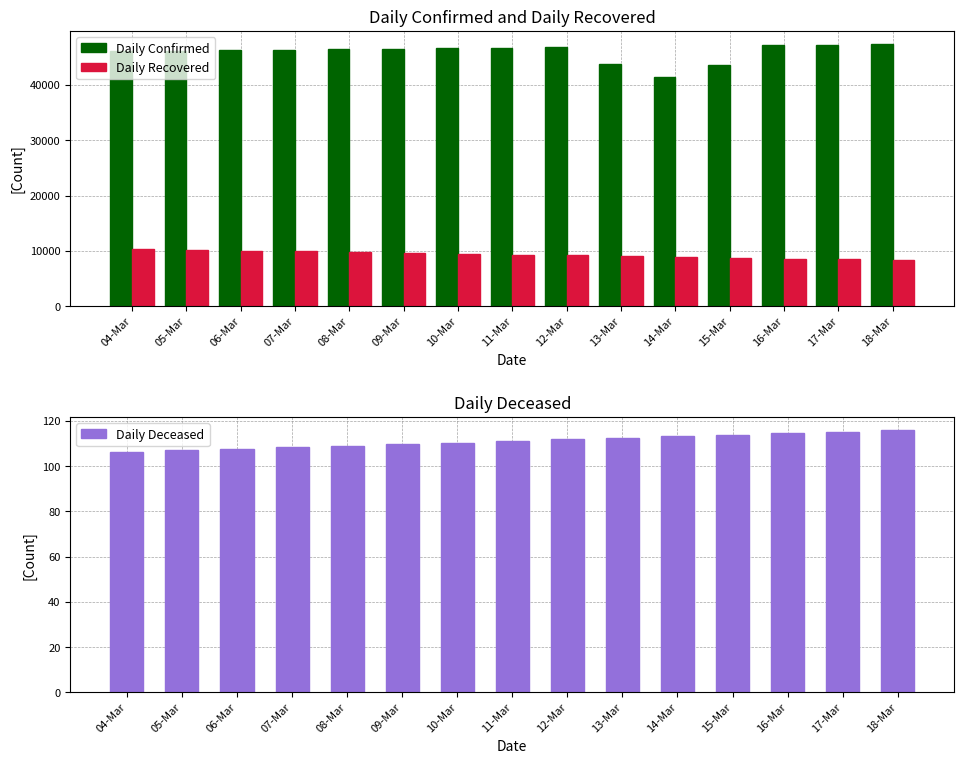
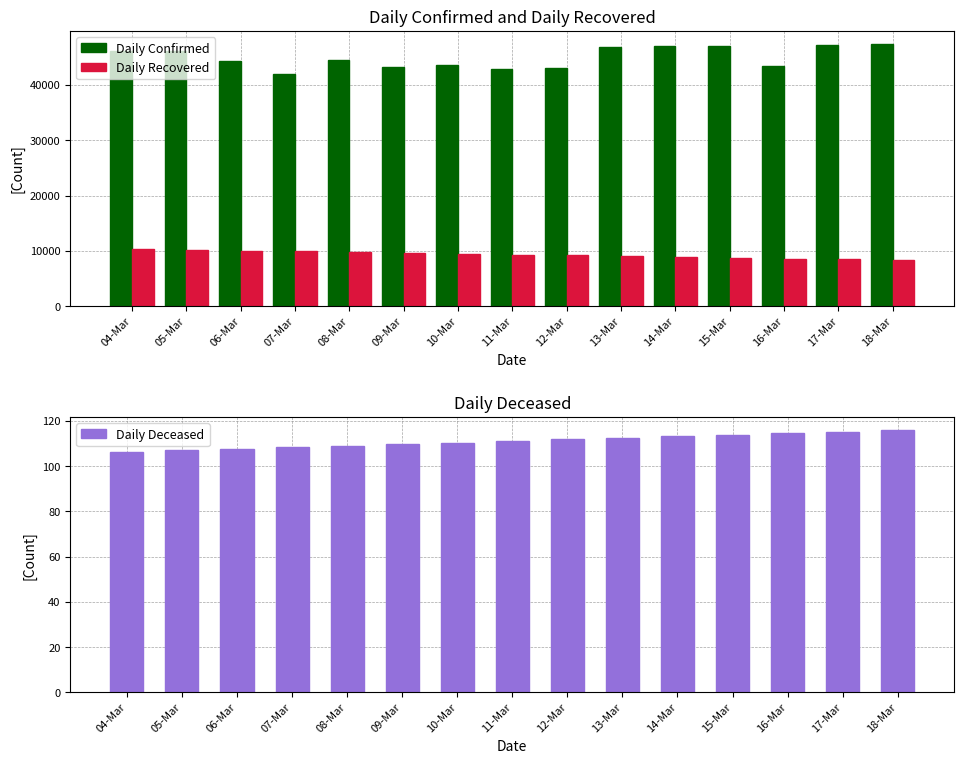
  {
    "Daily Confirmed and Daily Recovered": {
      "Daily Confirmed": {
-       "06-Mar": 46000,
-       "07-Mar": 46000,
-       "08-Mar": 46000,
-       "09-Mar": 47000,
-       "10-Mar": 47000,
-       "11-Mar": 47000,
-       "12-Mar": 47000,
-       "13-Mar": 44000,
-       "14-Mar": 41000,
-       "15-Mar": 44000,
-       "16-Mar": 47000,
+       "06-Mar": 44000,
+       "07-Mar": 42000,
+       "08-Mar": 45000,
+       "09-Mar": 43000,
+       "10-Mar": 44000,
+       "11-Mar": 43000,
+       "12-Mar": 43000,
+       "13-Mar": 47000,
+       "14-Mar": 47000,
+       "15-Mar": 47000,
+       "16-Mar": 43000,
        "17-Mar": 47000,
        "18-Mar": 47000
      },
      "Daily Recovered": {
        "04-Mar": 10000,
        "05-Mar": 10000,
        "06-Mar": 10000,
        "07-Mar": 10000,
        "08-Mar": 10000,
        "09-Mar": 10000,
        "10-Mar": 9000,
        "11-Mar": 9000,
        "12-Mar": 9000,
        "13-Mar": 9000,
        "14-Mar": 9000,
        "15-Mar": 9000,
        "16-Mar": 9000,
        "17-Mar": 8000,
        "18-Mar": 8000
      }
    },
    "Daily Deceased": {
      "04-Mar": 106,
      "05-Mar": 107,
      "06-Mar": 108,
      "07-Mar": 108,
      "08-Mar": 109,
      "09-Mar": 110,
      "10-Mar": 110,
      "11-Mar": 111,
      "12-Mar": 112,
      "13-Mar": 113,
      "14-Mar": 113,
      "15-Mar": 114,
      "16-Mar": 115,
      "17-Mar": 115,
      "18-Mar": 116
    }
  }
